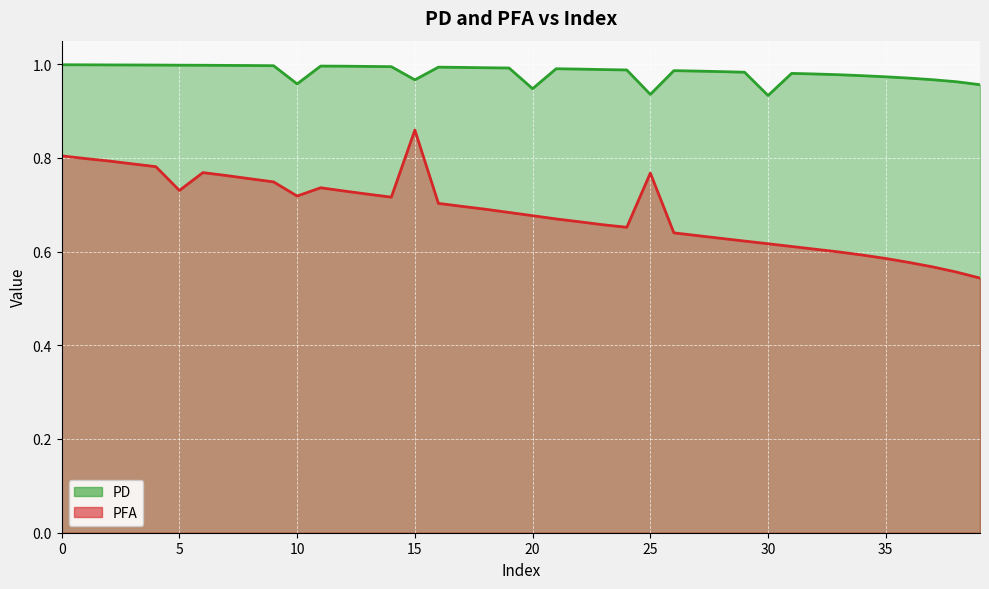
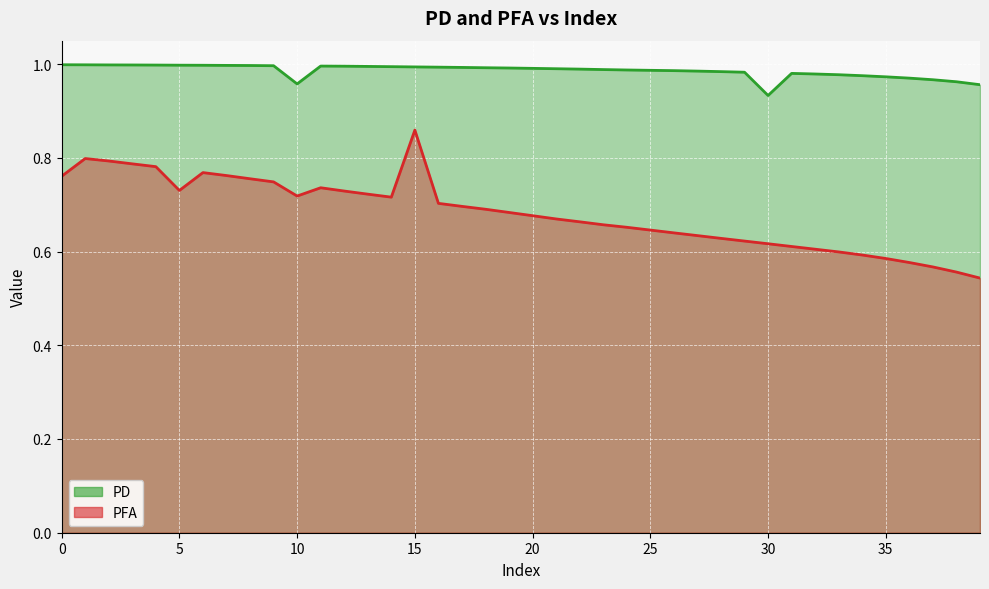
  {
    "PD": {
      "0": 1.00,
      "5": 1.00,
      "10": 0.96,
-     "15": 0.97,
-     "20": 0.95,
-     "25": 0.94,
+     "15": 0.99,
+     "20": 0.99,
+     "25": 0.99,
      "30": 0.93,
      "35": 0.97
    },
    "PFA": {
-     "0": 0.80,
+     "0": 0.76,
      "5": 0.73,
      "10": 0.72,
      "15": 0.86,
      "20": 0.68,
-     "25": 0.77,
+     "25": 0.65,
      "30": 0.62,
      "35": 0.59
    }
  }
